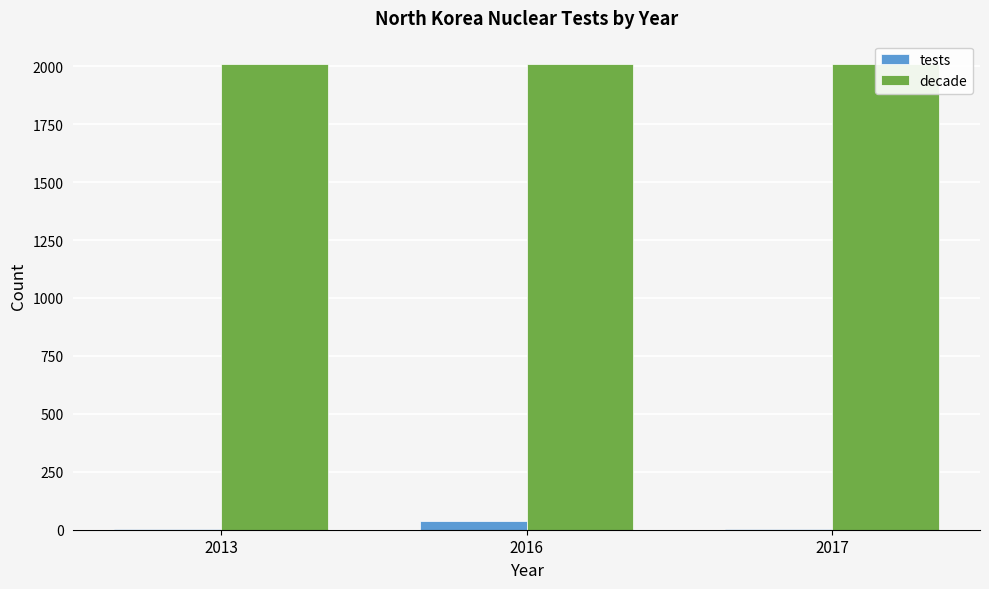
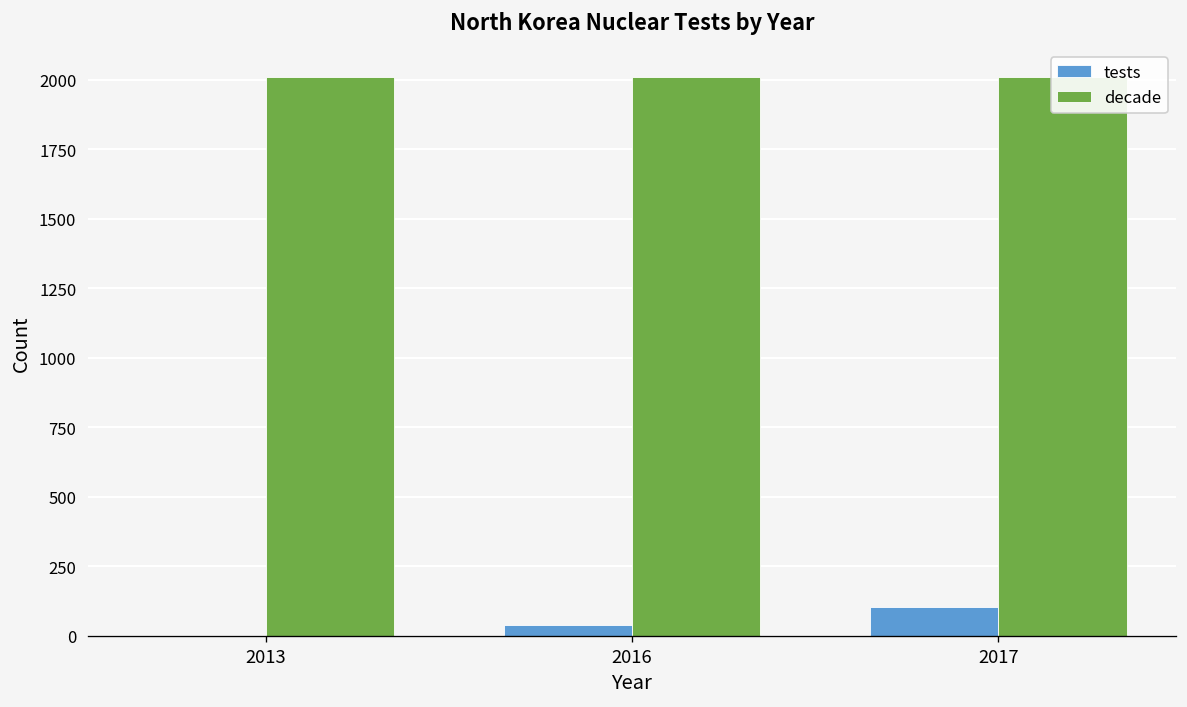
  {
    "tests": {
      "2016": 40,
-     "2017": 0
+     "2017": 100
    },
    "decade": {
      "2013": 2010,
      "2016": 2010
    }
  }
